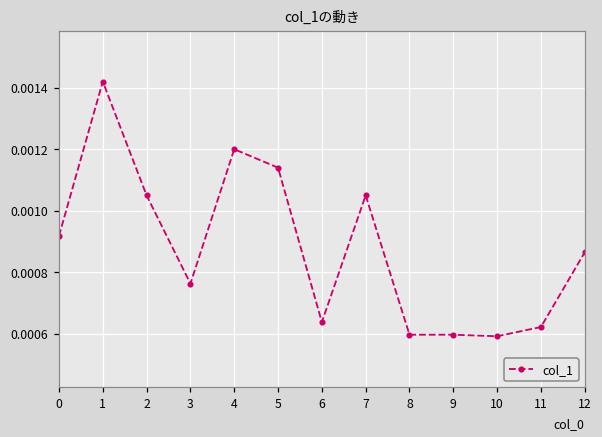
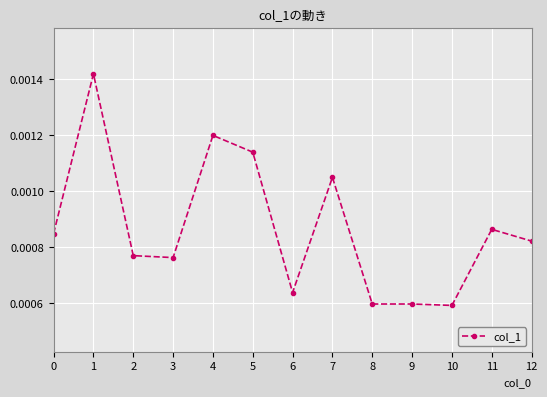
  {
-   "0": 0.00092,
+   "0": 0.00085,
    "1": 0.00142,
-   "2": 0.00105,
+   "2": 0.00077,
    "3": 0.00076,
    "4": 0.00120,
    "5": 0.00114,
    "6": 0.00064,
    "7": 0.00105,
    "8": 0.00060,
    "9": 0.00060,
    "10": 0.00059,
-   "11": 0.00062,
-   "12": 0.00087
+   "11": 0.00086,
+   "12": 0.00082
  }
